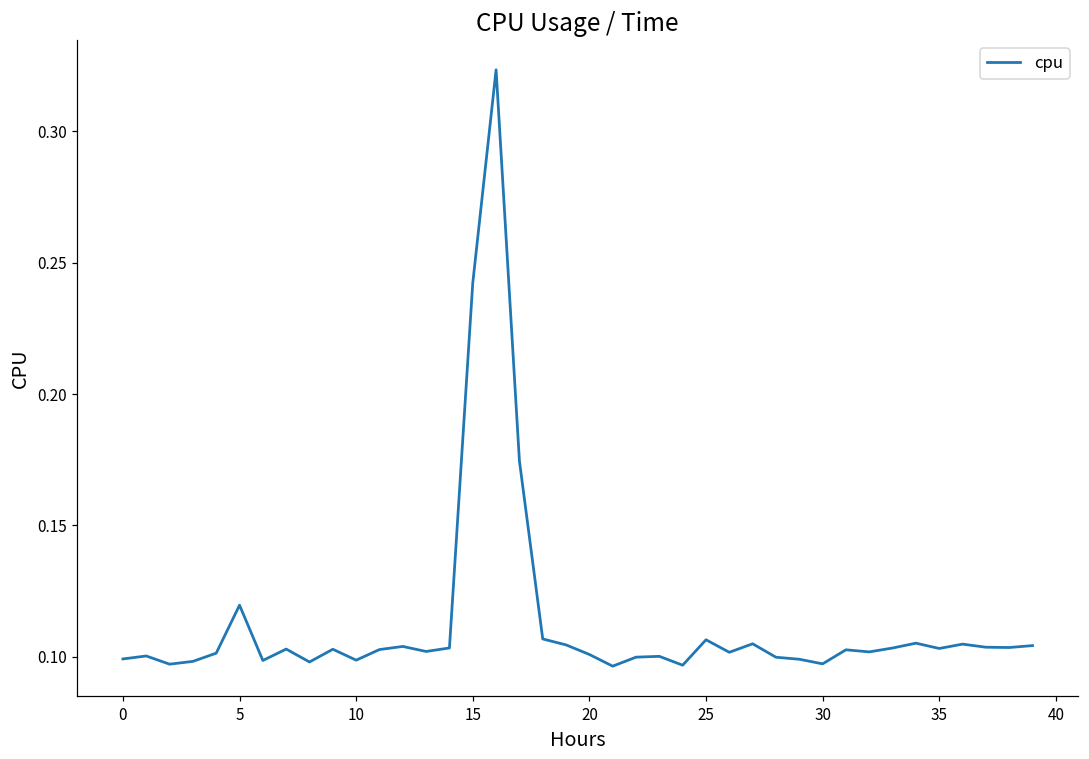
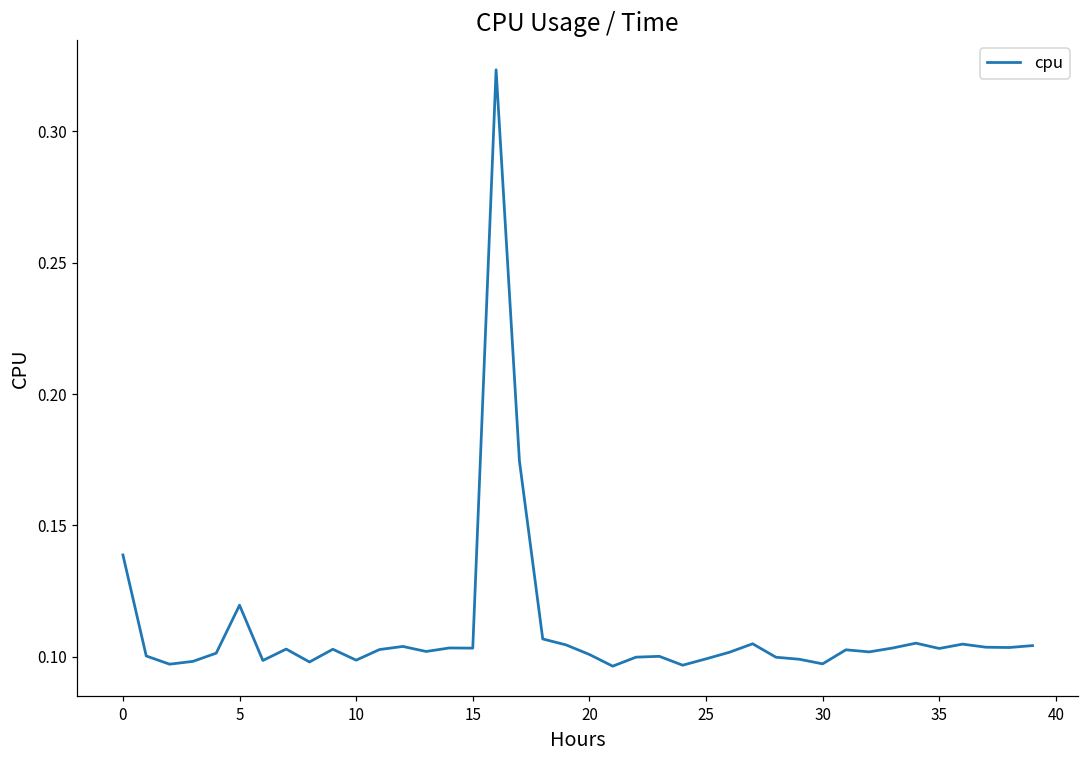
  {
-   "0": 0.099,
+   "0": 0.139,
    "5": 0.120,
    "10": 0.099,
-   "15": 0.242,
+   "15": 0.103,
    "20": 0.101,
-   "25": 0.106,
+   "25": 0.099,
    "30": 0.097,
    "35": 0.103
  }
